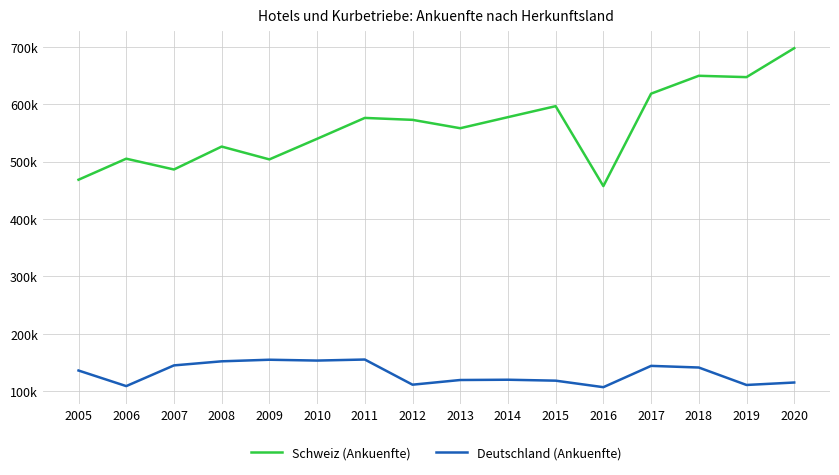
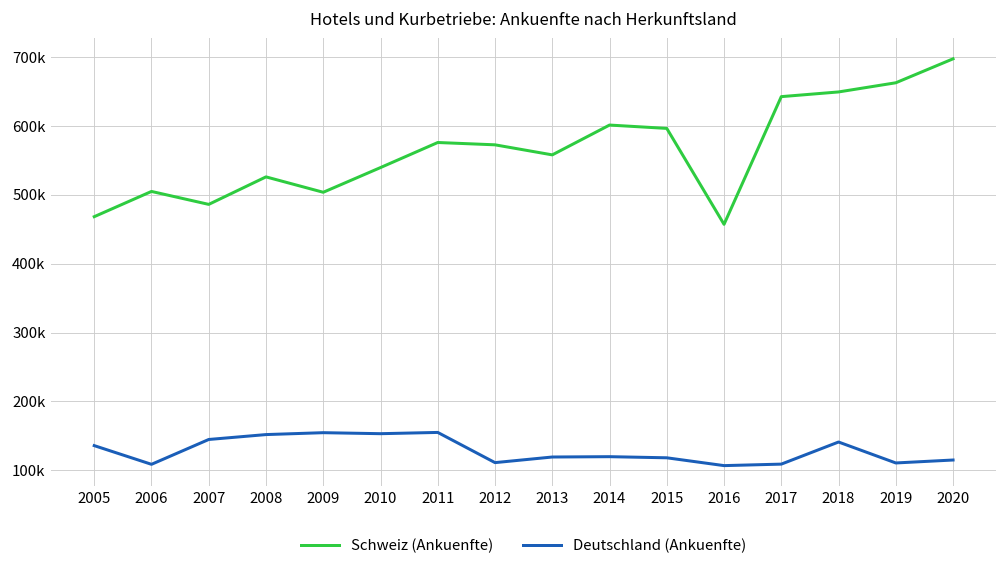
  {
    "Schweiz (Ankuenfte)": {
      "2005": 470000,
      "2006": 510000,
      "2007": 490000,
      "2008": 530000,
      "2009": 500000,
      "2010": 540000,
      "2011": 580000,
      "2012": 570000,
      "2013": 560000,
-     "2014": 580000,
+     "2014": 600000,
      "2015": 600000,
      "2016": 460000,
-     "2017": 620000,
+     "2017": 640000,
      "2018": 650000,
-     "2019": 650000,
+     "2019": 660000,
      "2020": 700000
    },
    "Deutschland (Ankuenfte)": {
      "2005": 140000,
      "2006": 110000,
      "2007": 140000,
      "2008": 150000,
      "2009": 150000,
      "2010": 150000,
      "2011": 150000,
      "2012": 110000,
      "2013": 120000,
      "2014": 120000,
      "2015": 120000,
      "2016": 110000,
-     "2017": 140000,
+     "2017": 110000,
      "2018": 140000,
      "2019": 110000,
      "2020": 110000
    }
  }
